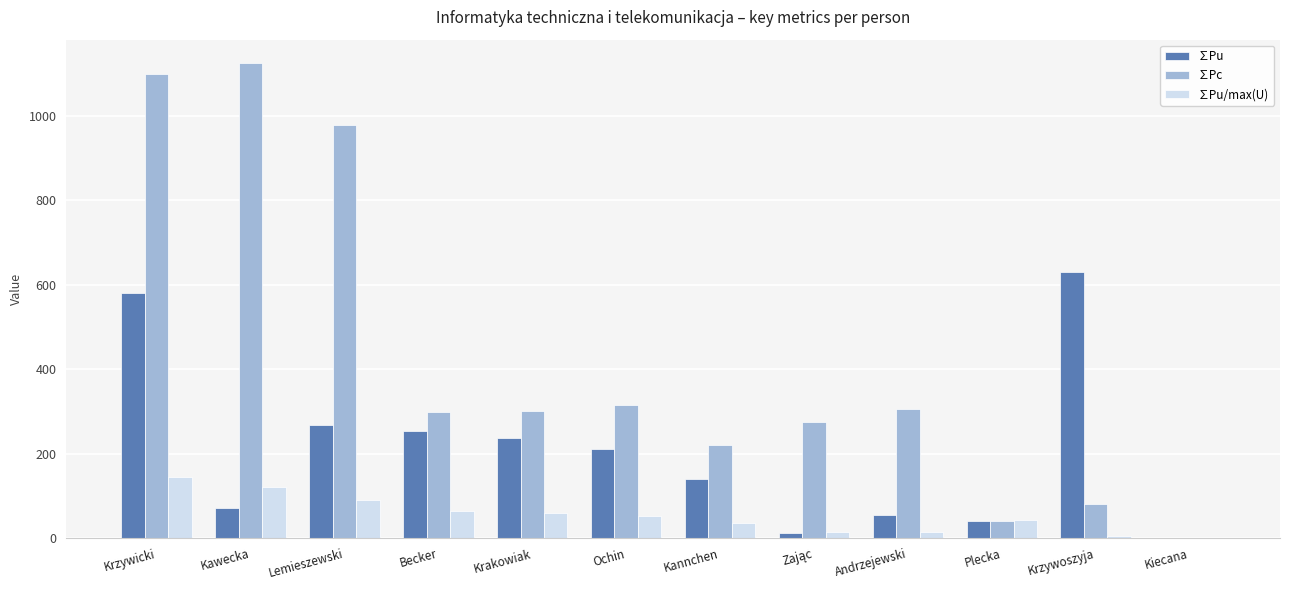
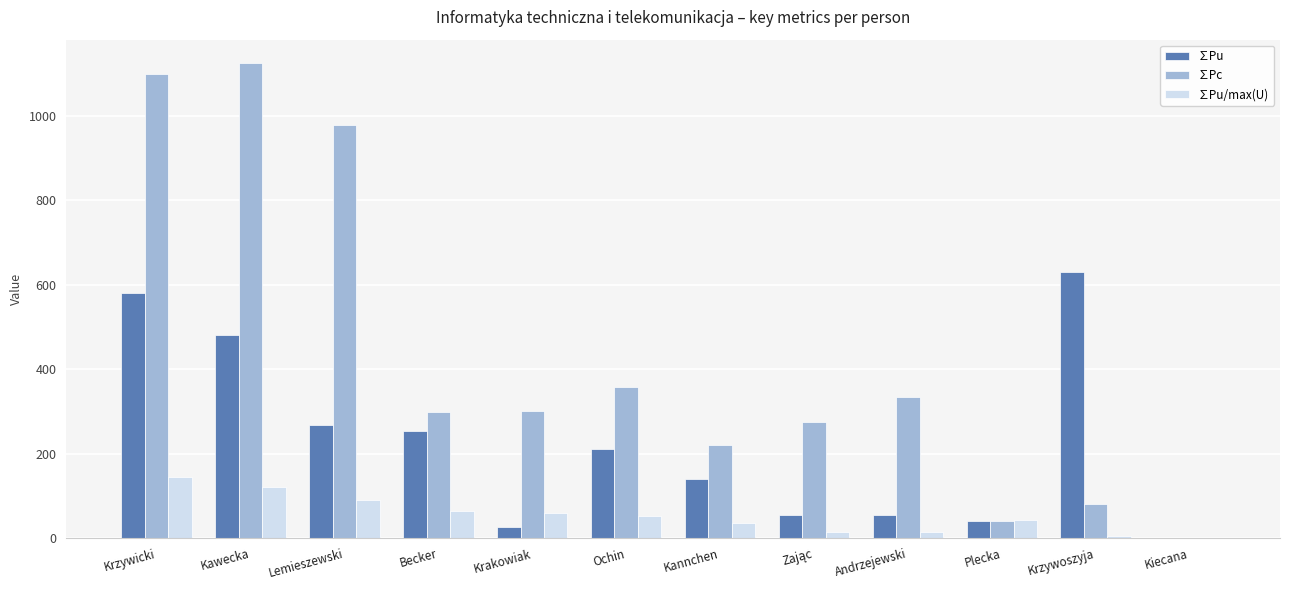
  {
    "∑Pu": {
      "Krzywicki": 580,
-     "Kawecka": 70,
+     "Kawecka": 480,
      "Lemieszewski": 270,
      "Becker": 250,
-     "Krakowiak": 240,
+     "Krakowiak": 20,
      "Ochin": 210,
      "Kannchen": 140,
-     "Zając": 10,
+     "Zając": 50,
      "Andrzejewski": 50,
      "Plecka": 40,
      "Krzywoszyja": 630,
      "Kiecana": 0
    },
    "∑Pc": {
      "Krzywicki": 1100,
      "Kawecka": 1130,
      "Lemieszewski": 980,
      "Becker": 300,
      "Krakowiak": 300,
-     "Ochin": 320,
+     "Ochin": 360,
      "Kannchen": 220,
      "Zając": 280,
-     "Andrzejewski": 310,
+     "Andrzejewski": 340,
      "Plecka": 40,
      "Krzywoszyja": 80,
      "Kiecana": 0
    },
    "∑Pu/max(U)": {
      "Krzywicki": 140,
      "Kawecka": 120,
      "Lemieszewski": 90,
      "Becker": 60,
      "Krakowiak": 60,
      "Ochin": 50,
      "Kannchen": 30,
      "Zając": 10,
      "Andrzejewski": 10,
      "Plecka": 40,
      "Kiecana": 0
    }
  }
